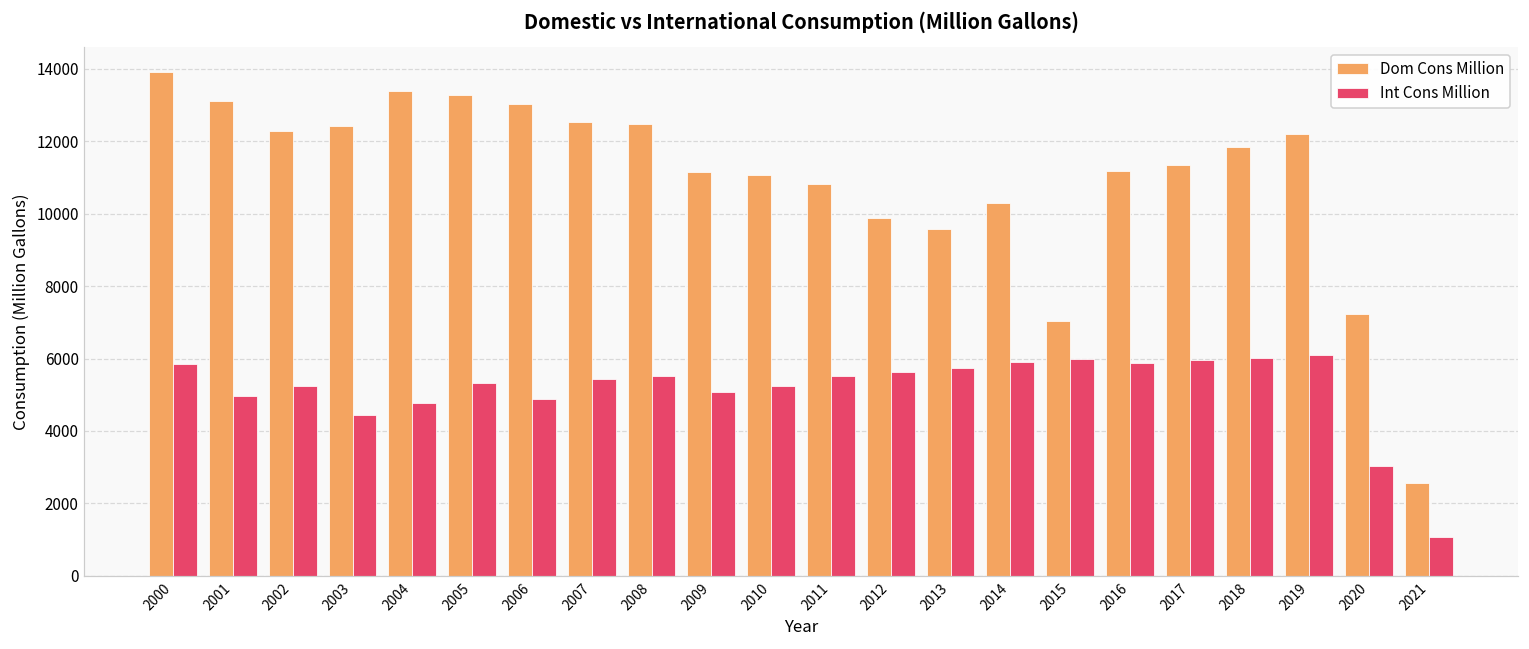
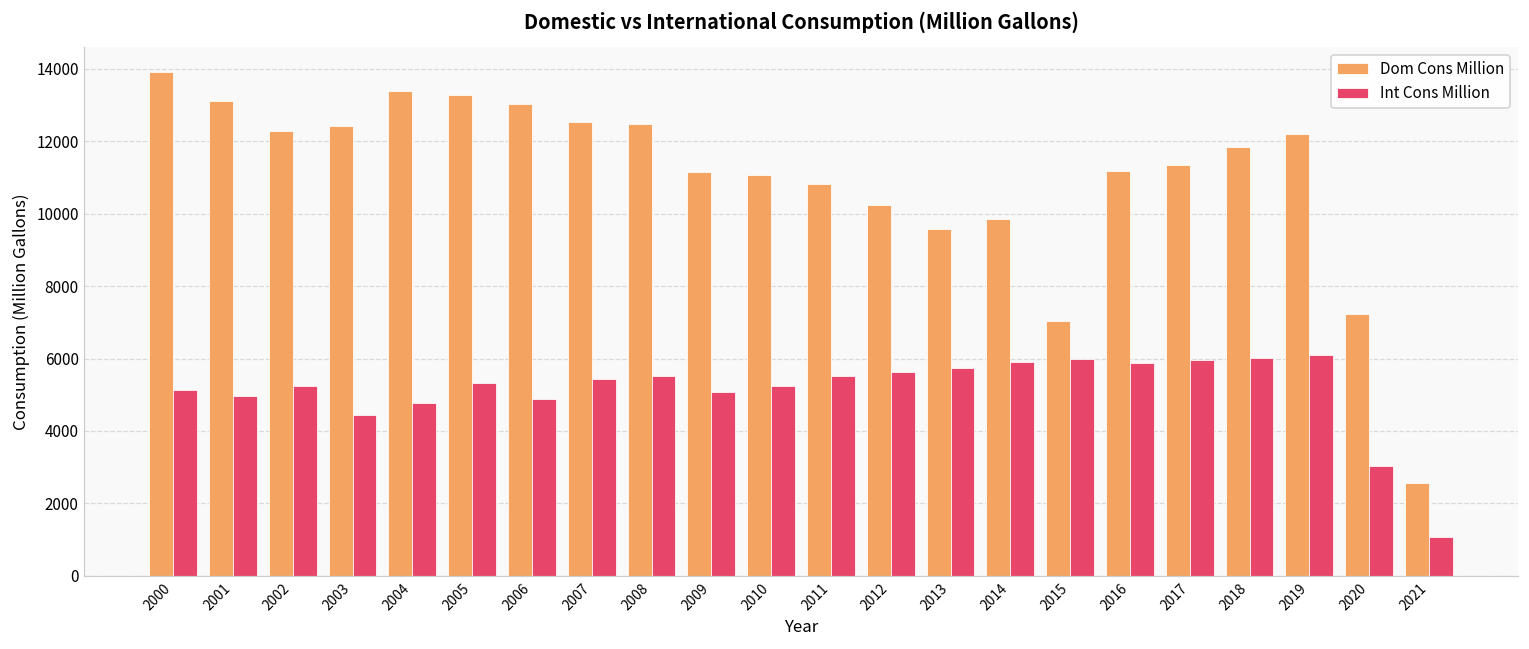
  {
    "Dom Cons Million": {
      "2000": 13900,
      "2001": 13100,
      "2002": 12300,
      "2003": 12400,
      "2004": 13400,
      "2005": 13300,
      "2006": 13000,
      "2007": 12500,
      "2008": 12500,
      "2009": 11100,
      "2010": 11100,
      "2011": 10800,
-     "2012": 9900,
+     "2012": 10200,
      "2013": 9600,
-     "2014": 10300,
+     "2014": 9900,
      "2015": 7000,
      "2016": 11200,
      "2017": 11300,
      "2018": 11800,
      "2019": 12200,
      "2020": 7200,
      "2021": 2600
    },
    "Int Cons Million": {
-     "2000": 5800,
+     "2000": 5100,
      "2001": 5000,
      "2002": 5200,
      "2003": 4500,
      "2004": 4800,
      "2005": 5300,
      "2006": 4900,
      "2007": 5400,
      "2008": 5500,
      "2009": 5100,
      "2010": 5200,
      "2011": 5500,
      "2012": 5600,
      "2013": 5700,
      "2014": 5900,
      "2015": 6000,
      "2016": 5900,
      "2017": 6000,
      "2018": 6000,
      "2019": 6100,
      "2020": 3000,
      "2021": 1100
    }
  }
